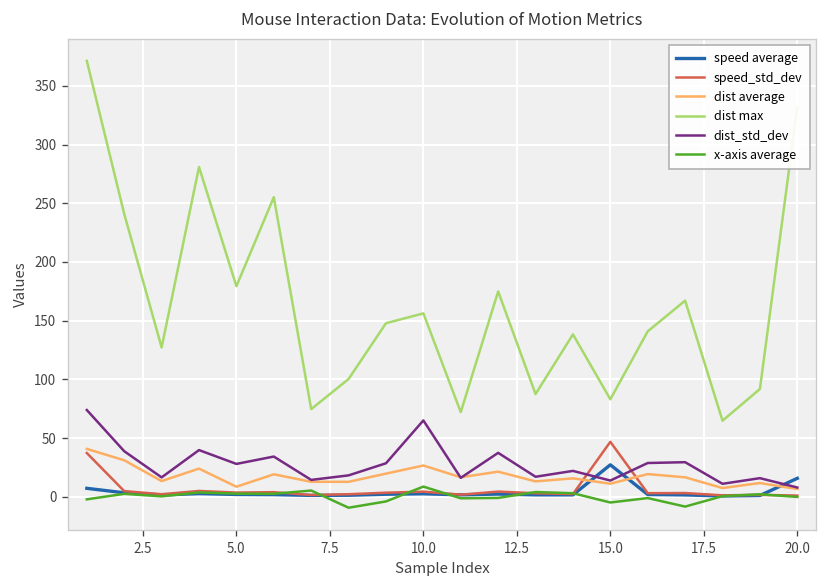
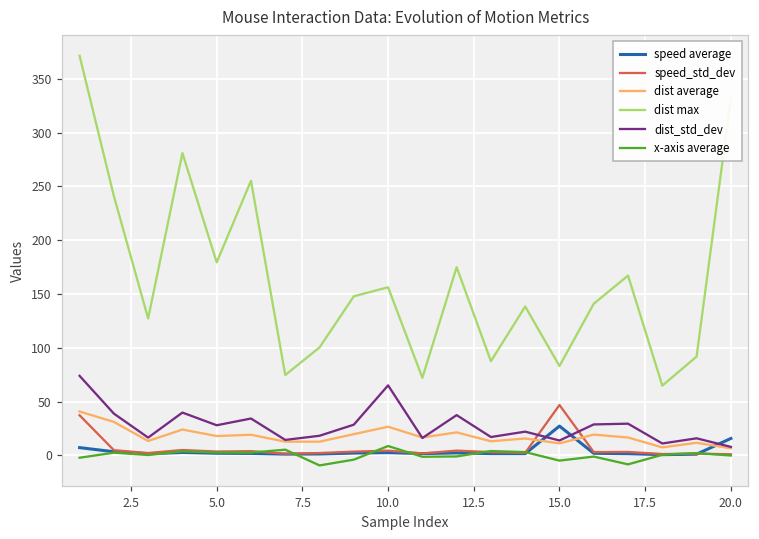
  {
    "speed average": {
      "15.0": 30,
      "20.0": 20
    },
    "speed_std_dev": {
      "15.0": 50
    },
    "dist average": {
-     "5.0": 10,
+     "5.0": 20,
      "10.0": 30,
      "15.0": 10
    },
    "dist max": {
      "5.0": 180,
      "10.0": 160,
      "15.0": 80
    },
    "dist_std_dev": {
      "5.0": 30,
      "10.0": 70,
      "15.0": 10
    },
    "x-axis average": {
      "10.0": 10,
      "15.0": 0
    }
  }
